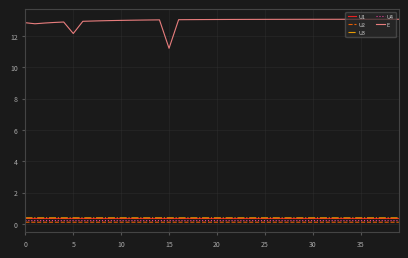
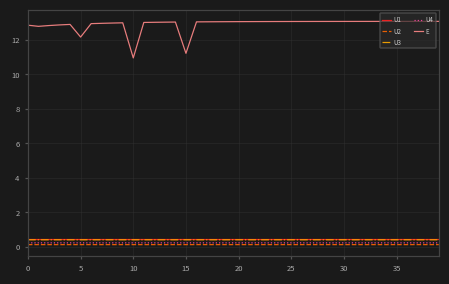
  {
    "E": {
      "0": 12.8,
      "5": 12.1,
-     "10": 13.0,
+     "10": 10.9,
      "15": 11.2,
      "20": 13.0,
      "25": 13.0,
      "30": 13.1
    }
  }
